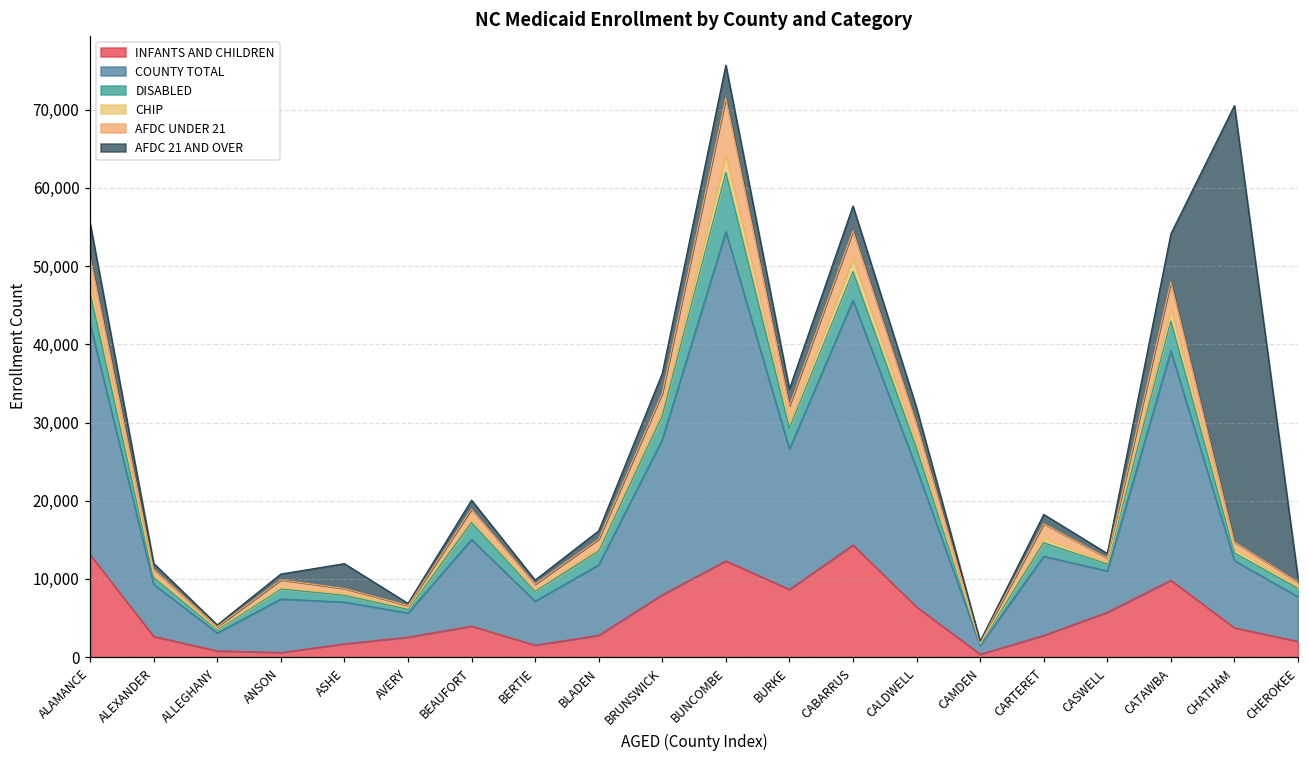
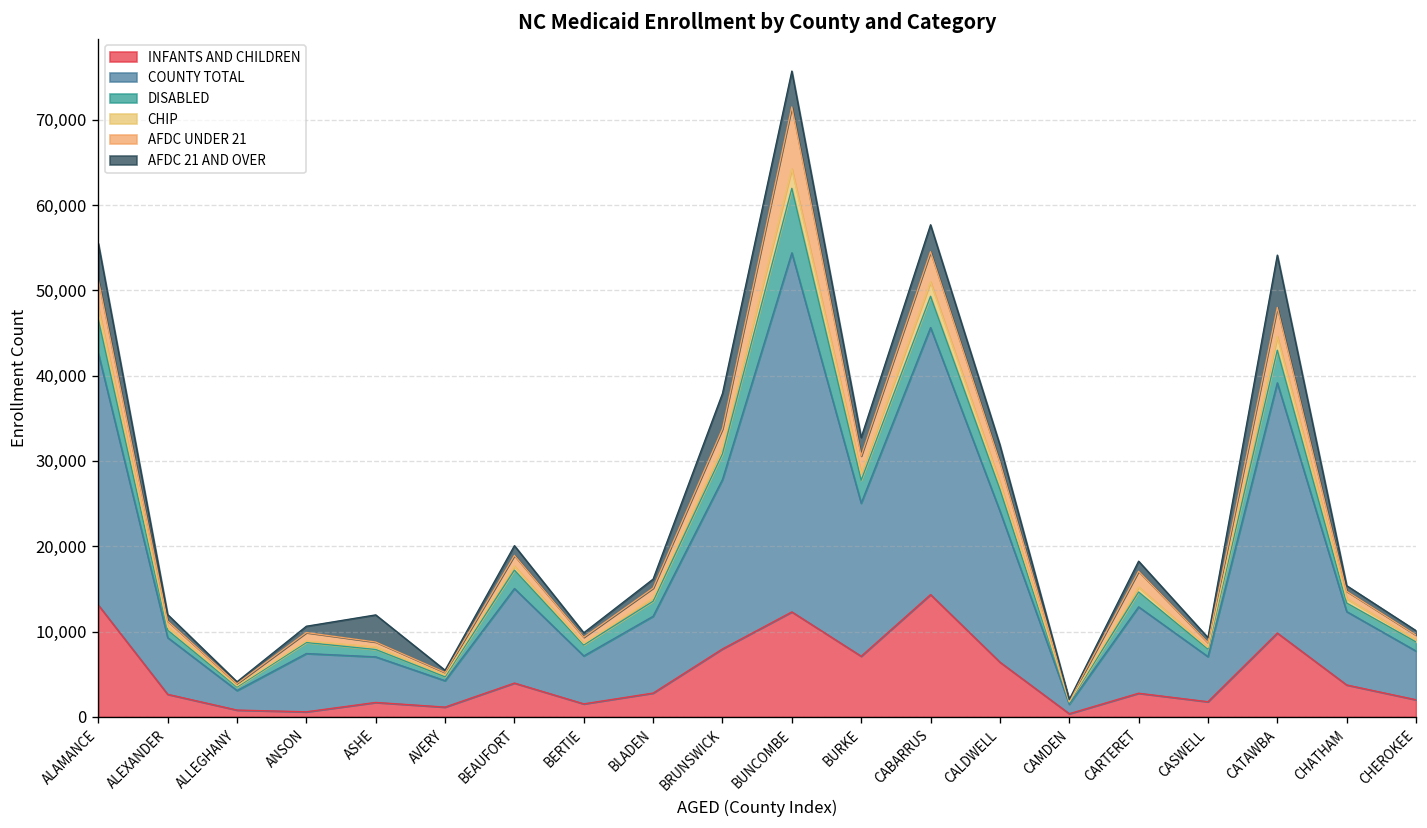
  {
    "INFANTS AND CHILDREN": {
      "ALAMANCE": "13,000",
      "ALEXANDER": "3,000",
      "ALLEGHANY": "1,000",
      "ANSON": "1,000",
      "ASHE": "2,000",
-     "AVERY": "3,000",
+     "AVERY": "1,000",
      "BEAUFORT": "4,000",
      "BERTIE": "2,000",
      "BLADEN": "3,000",
      "BRUNSWICK": "8,000",
      "BUNCOMBE": "12,000",
-     "BURKE": "9,000",
+     "BURKE": "7,000",
      "CABARRUS": "14,000",
      "CALDWELL": "6,000",
      "CAMDEN": "0",
      "CARTERET": "3,000",
-     "CASWELL": "6,000",
+     "CASWELL": "2,000",
      "CATAWBA": "10,000",
      "CHATHAM": "4,000",
      "CHEROKEE": "2,000"
    },
    "AFDC 21 AND OVER": {
      "ALAMANCE": "4,000",
      "ALEXANDER": "1,000",
      "ANSON": "1,000",
      "ASHE": "3,000",
      "BEAUFORT": "1,000",
      "BERTIE": "1,000",
      "BLADEN": "1,000",
-     "BRUNSWICK": "3,000",
+     "BRUNSWICK": "4,000",
      "BUNCOMBE": "4,000",
      "BURKE": "2,000",
      "CABARRUS": "3,000",
      "CALDWELL": "2,000",
      "CARTERET": "1,000",
      "CASWELL": "1,000",
      "CATAWBA": "6,000",
-     "CHATHAM": "56,000",
+     "CHATHAM": "1,000",
      "CHEROKEE": "1,000"
    }
  }
